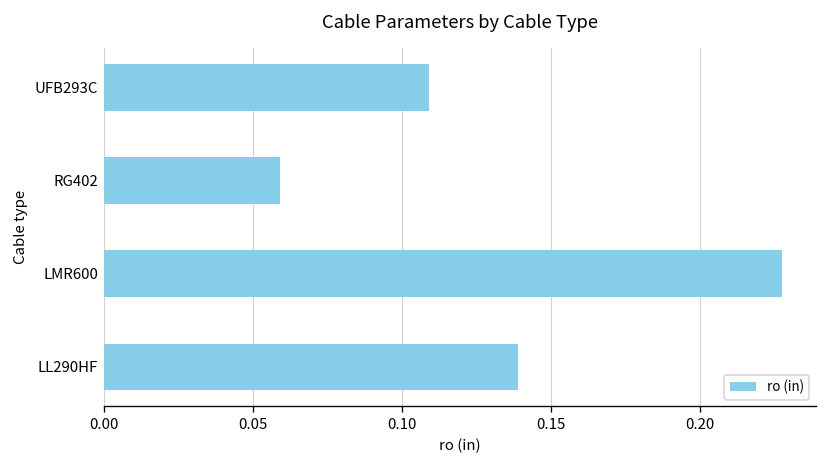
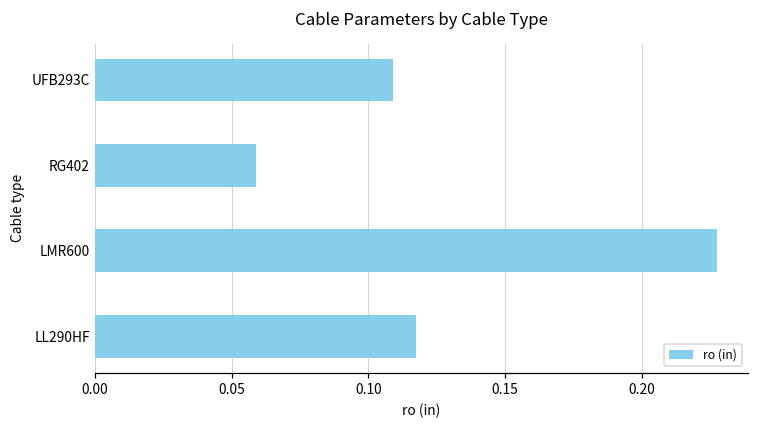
  {
    "UFB293C": 0.109,
    "RG402": 0.059,
    "LMR600": 0.228,
-   "LL290HF": 0.139
+   "LL290HF": 0.118
  }
